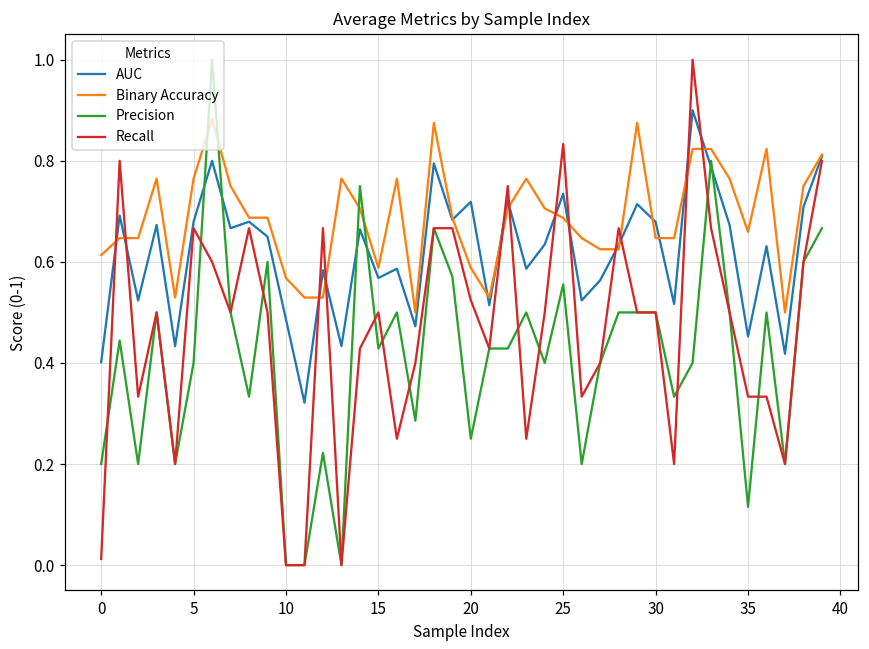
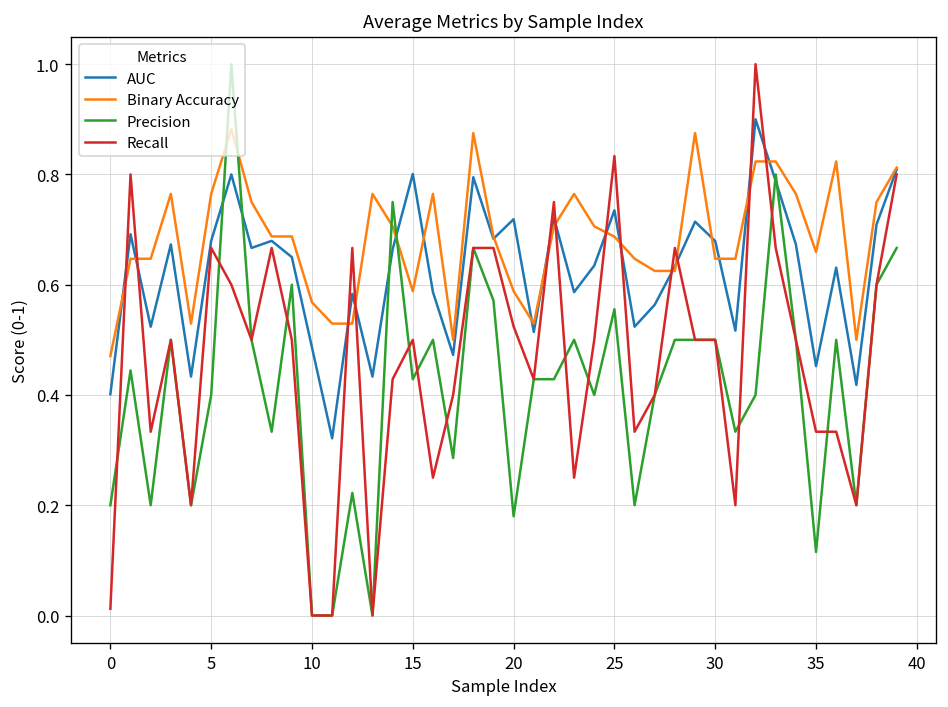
  {
    "AUC": {
      "0": 0.40,
      "5": 0.68,
      "10": 0.49,
-     "15": 0.57,
+     "15": 0.80,
      "20": 0.72,
      "25": 0.73,
      "30": 0.68,
      "35": 0.45
    },
    "Binary Accuracy": {
-     "0": 0.61,
+     "0": 0.47,
      "5": 0.76,
      "10": 0.57,
      "15": 0.59,
      "20": 0.59,
      "25": 0.69,
      "30": 0.65,
      "35": 0.66
    },
    "Precision": {
      "0": 0.20,
      "5": 0.40,
      "15": 0.43,
-     "20": 0.25,
+     "20": 0.18,
      "25": 0.56,
      "35": 0.12
    },
    "Recall": {
      "0": 0.01,
      "5": 0.67,
      "15": 0.50,
      "20": 0.52,
      "25": 0.83,
      "35": 0.33
    }
  }
